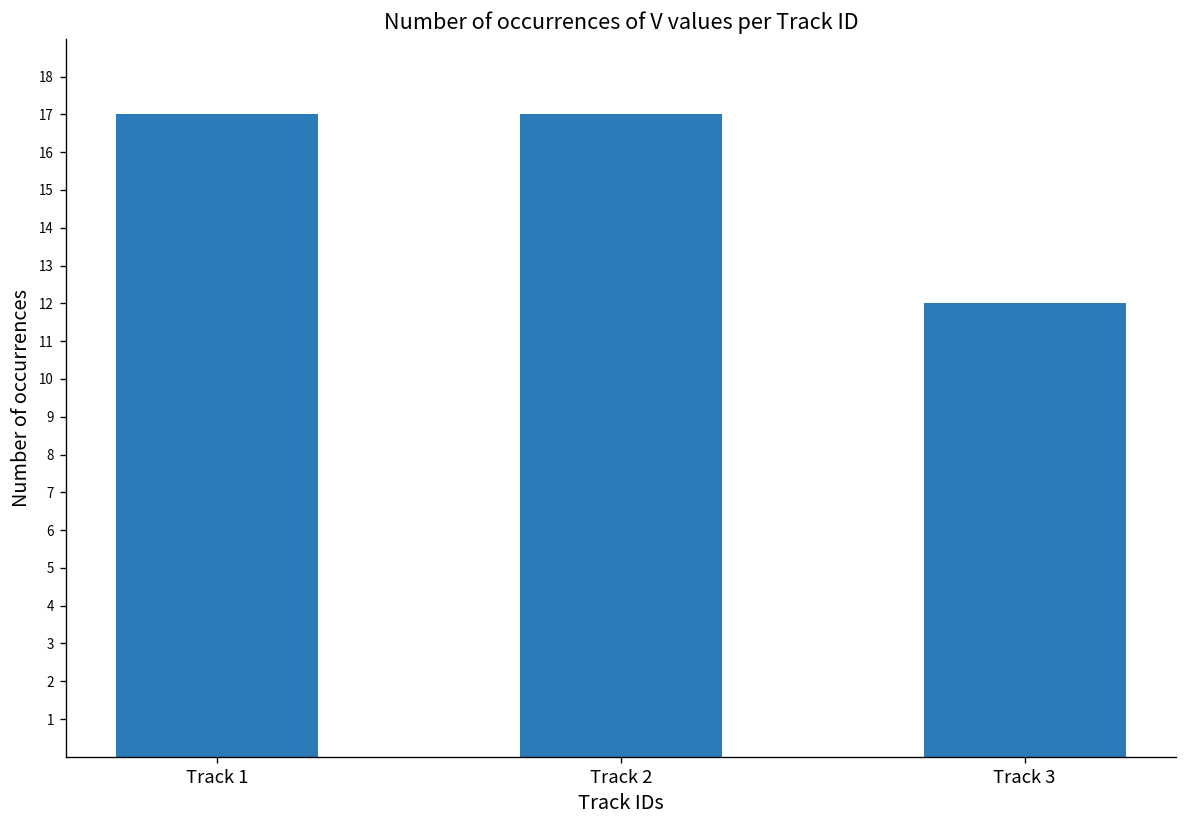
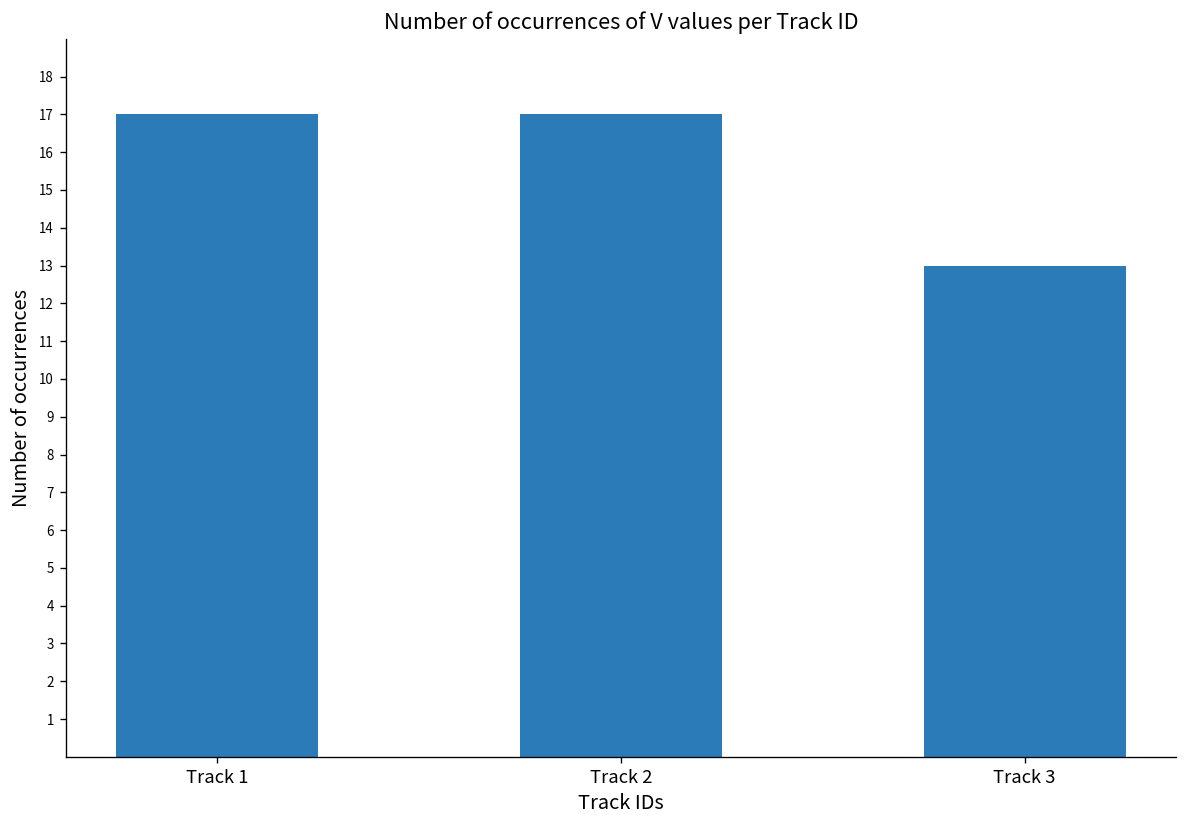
  {
    "Track 1": 17,
    "Track 2": 17,
-   "Track 3": 12
+   "Track 3": 13
  }
